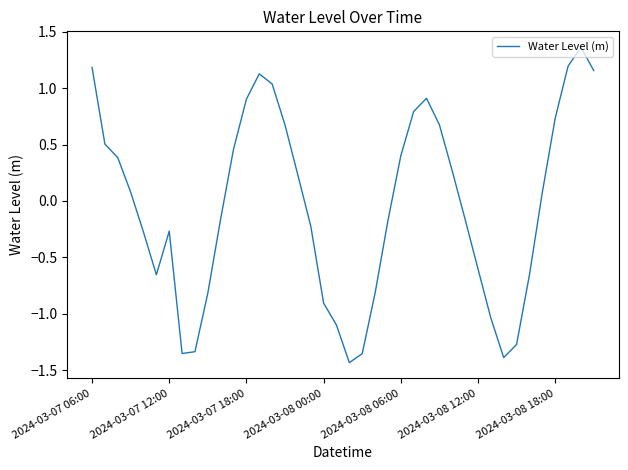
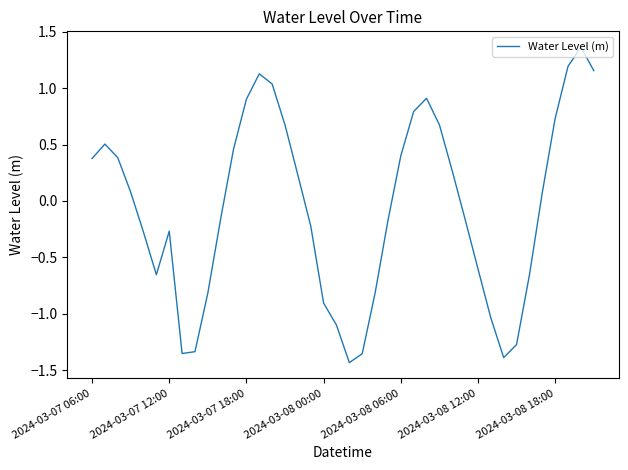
  {
-   "2024-03-07 06:00": 1.18,
+   "2024-03-07 06:00": 0.38,
    "2024-03-07 12:00": -0.27,
    "2024-03-07 18:00": 0.90,
    "2024-03-08 00:00": -0.91,
    "2024-03-08 06:00": 0.40,
    "2024-03-08 12:00": -0.60,
    "2024-03-08 18:00": 0.73
  }
